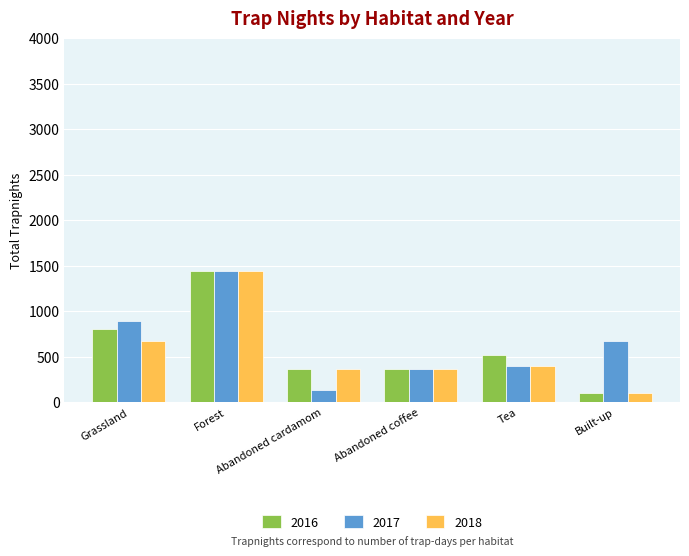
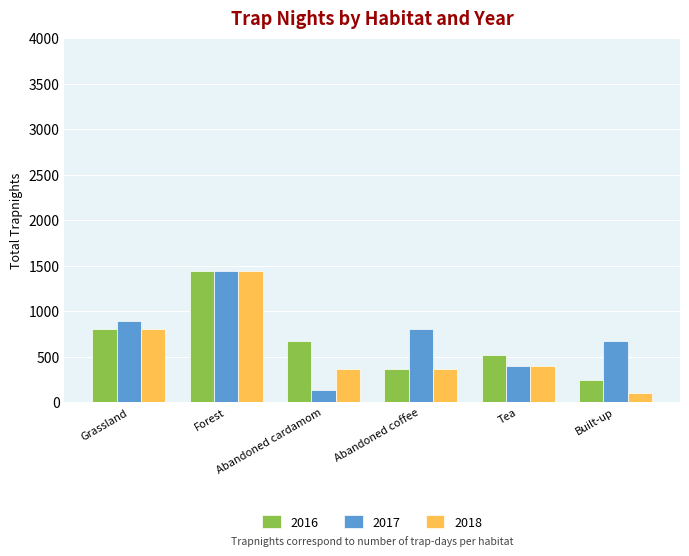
  {
    "2016": {
      "Grassland": 800,
      "Forest": 1400,
-     "Abandoned cardamom": 400,
+     "Abandoned cardamom": 700,
      "Abandoned coffee": 400,
      "Tea": 500,
-     "Built-up": 100
+     "Built-up": 200
    },
    "2017": {
      "Grassland": 900,
      "Forest": 1400,
      "Abandoned cardamom": 100,
-     "Abandoned coffee": 400,
+     "Abandoned coffee": 800,
      "Tea": 400,
      "Built-up": 700
    },
    "2018": {
-     "Grassland": 700,
+     "Grassland": 800,
      "Forest": 1400,
      "Abandoned cardamom": 400,
      "Abandoned coffee": 400,
      "Tea": 400,
      "Built-up": 100
    }
  }
